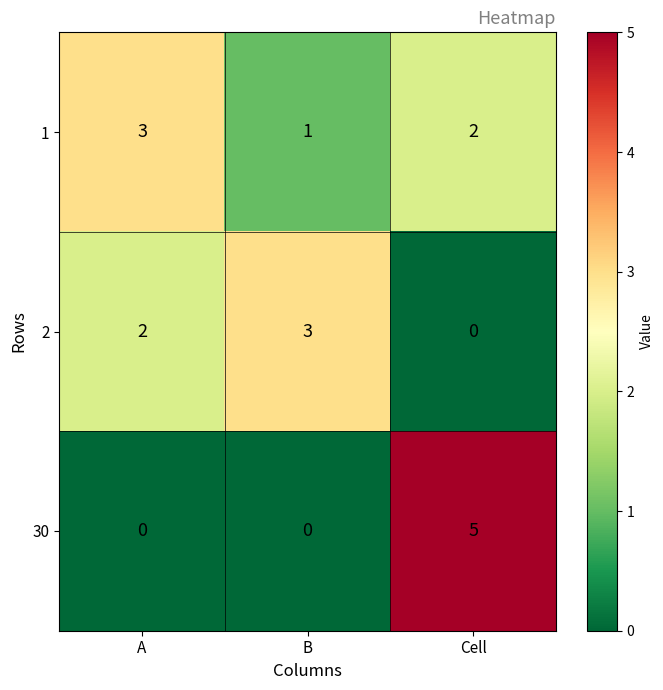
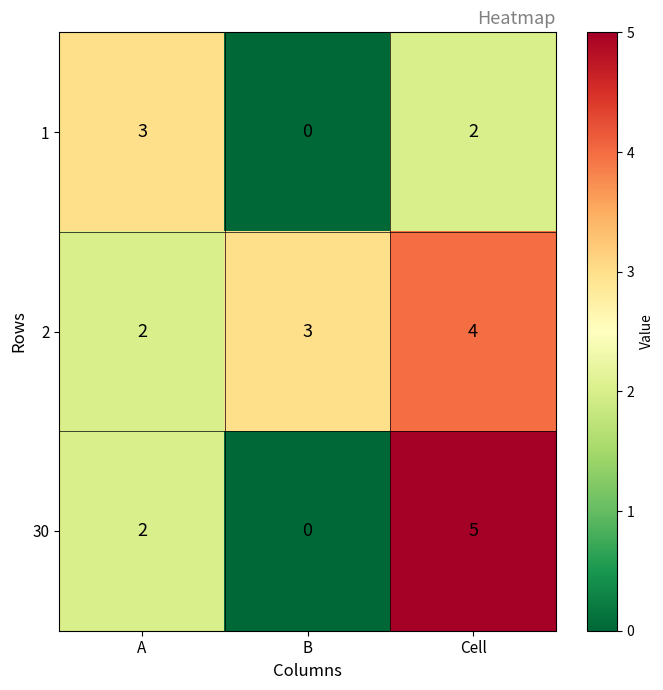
  {
    "1": {
      "A": 3,
-     "B": 1,
+     "B": 0,
      "Cell": 2
    },
    "2": {
      "A": 2,
      "B": 3,
-     "Cell": 0
+     "Cell": 4
    },
    "30": {
-     "A": 0,
+     "A": 2,
      "B": 0,
      "Cell": 5
    }
  }
